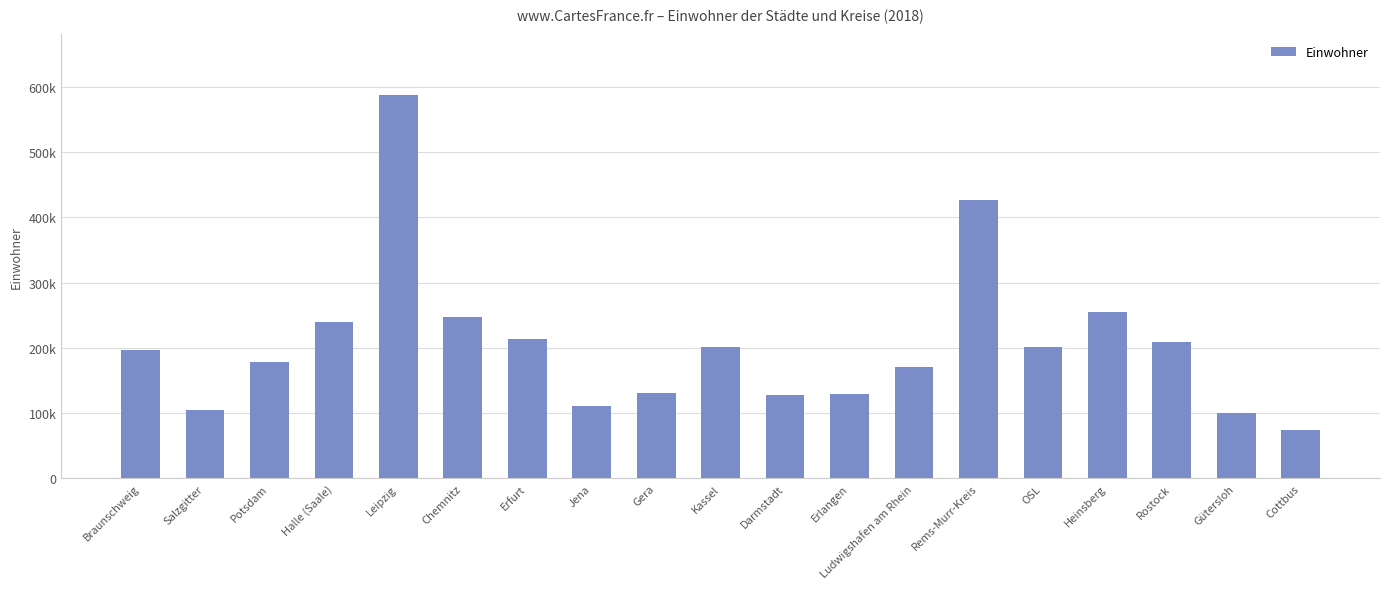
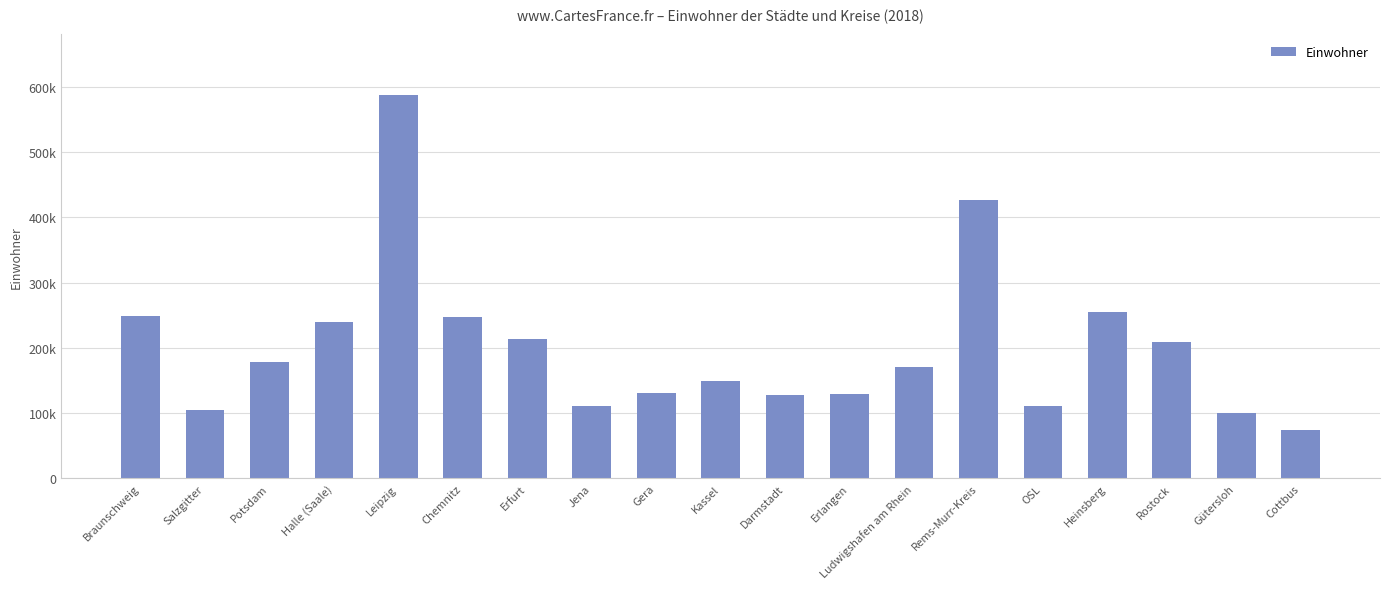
  {
-   "Braunschweig": 200000,
+   "Braunschweig": 250000,
    "Salzgitter": 100000,
    "Potsdam": 180000,
    "Halle (Saale)": 240000,
    "Leipzig": 590000,
    "Chemnitz": 250000,
    "Erfurt": 210000,
    "Jena": 110000,
    "Gera": 130000,
-   "Kassel": 200000,
+   "Kassel": 150000,
    "Darmstadt": 130000,
    "Erlangen": 130000,
    "Ludwigshafen am Rhein": 170000,
    "Rems-Murr-Kreis": 430000,
-   "OSL": 200000,
+   "OSL": 110000,
    "Heinsberg": 250000,
    "Rostock": 210000,
    "Gütersloh": 100000,
    "Cottbus": 70000
  }
